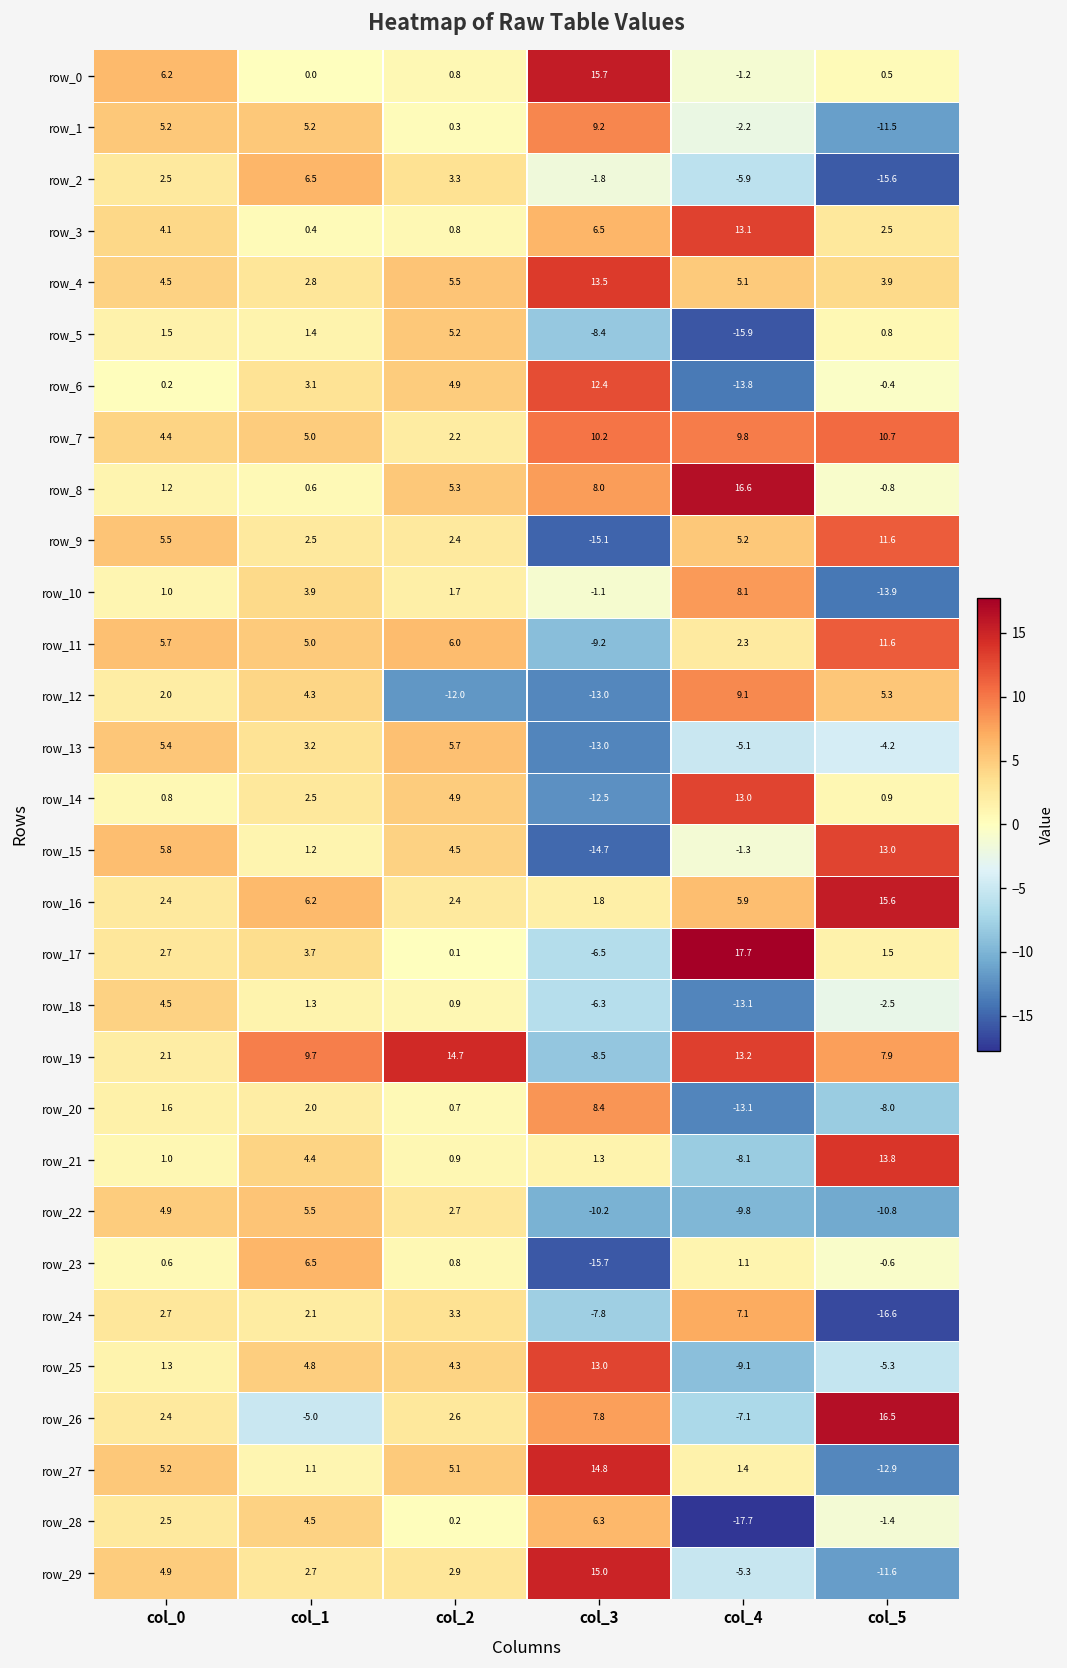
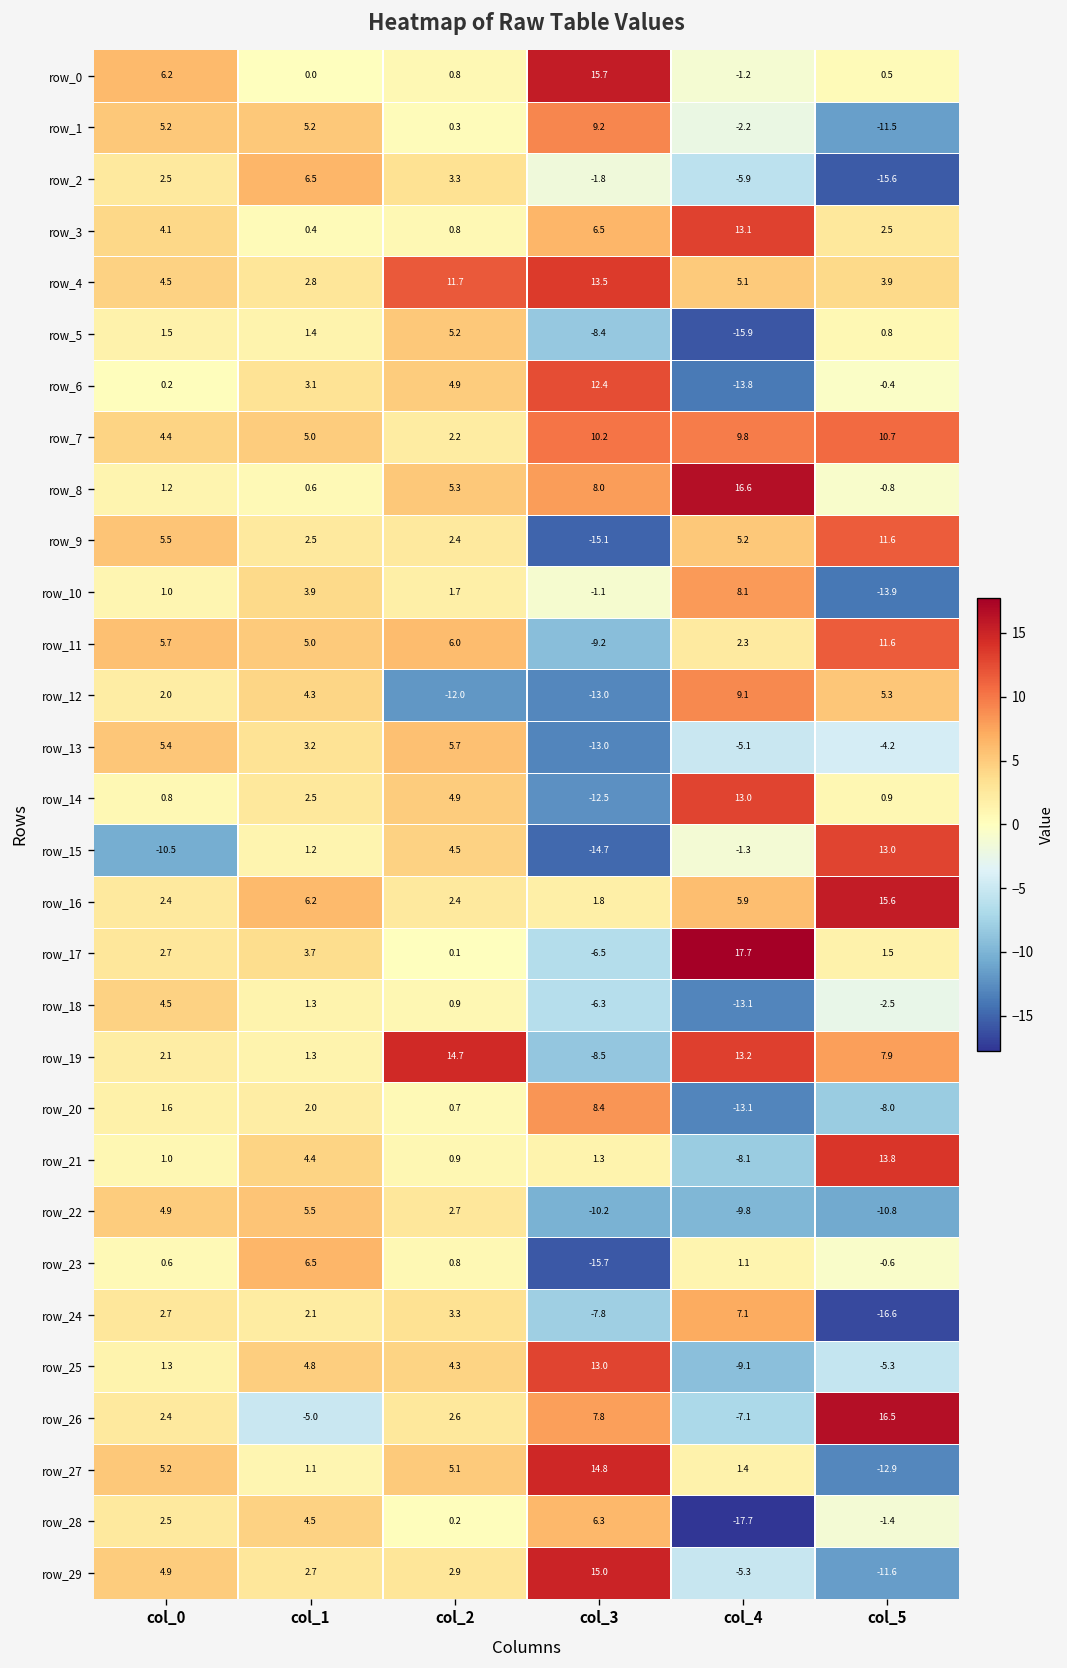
  {
    "row_0": {
      "col_0": 6.2,
      "col_1": 0.0,
      "col_2": 0.8,
      "col_3": 15.7,
      "col_4": -1.2,
      "col_5": 0.5
    },
    "row_1": {
      "col_0": 5.2,
      "col_1": 5.2,
      "col_2": 0.3,
      "col_3": 9.2,
      "col_4": -2.2,
      "col_5": -11.5
    },
    "row_2": {
      "col_0": 2.5,
      "col_1": 6.5,
      "col_2": 3.3,
      "col_3": -1.8,
      "col_4": -5.9,
      "col_5": -15.6
    },
    "row_3": {
      "col_0": 4.1,
      "col_1": 0.4,
      "col_2": 0.8,
      "col_3": 6.5,
      "col_4": 13.1,
      "col_5": 2.5
    },
    "row_4": {
      "col_0": 4.5,
      "col_1": 2.8,
-     "col_2": 5.5,
+     "col_2": 11.7,
      "col_3": 13.5,
      "col_4": 5.1,
      "col_5": 3.9
    },
    "row_5": {
      "col_0": 1.5,
      "col_1": 1.4,
      "col_2": 5.2,
      "col_3": -8.4,
      "col_4": -15.9,
      "col_5": 0.8
    },
    "row_6": {
      "col_0": 0.2,
      "col_1": 3.1,
      "col_2": 4.9,
      "col_3": 12.4,
      "col_4": -13.8,
      "col_5": -0.4
    },
    "row_7": {
      "col_0": 4.4,
      "col_1": 5.0,
      "col_2": 2.2,
      "col_3": 10.2,
      "col_4": 9.8,
      "col_5": 10.7
    },
    "row_8": {
      "col_0": 1.2,
      "col_1": 0.6,
      "col_2": 5.3,
      "col_3": 8.0,
      "col_4": 16.6,
      "col_5": -0.8
    },
    "row_9": {
      "col_0": 5.5,
      "col_1": 2.5,
      "col_2": 2.4,
      "col_3": -15.1,
      "col_4": 5.2,
      "col_5": 11.6
    },
    "row_10": {
      "col_0": 1.0,
      "col_1": 3.9,
      "col_2": 1.7,
      "col_3": -1.1,
      "col_4": 8.1,
      "col_5": -13.9
    },
    "row_11": {
      "col_0": 5.7,
      "col_1": 5.0,
      "col_2": 6.0,
      "col_3": -9.2,
      "col_4": 2.3,
      "col_5": 11.6
    },
    "row_12": {
      "col_0": 2.0,
      "col_1": 4.3,
      "col_2": -12.0,
      "col_3": -13.0,
      "col_4": 9.1,
      "col_5": 5.3
    },
    "row_13": {
      "col_0": 5.4,
      "col_1": 3.2,
      "col_2": 5.7,
      "col_3": -13.0,
      "col_4": -5.1,
      "col_5": -4.2
    },
    "row_14": {
      "col_0": 0.8,
      "col_1": 2.5,
      "col_2": 4.9,
      "col_3": -12.5,
      "col_4": 13.0,
      "col_5": 0.9
    },
    "row_15": {
-     "col_0": 5.8,
+     "col_0": -10.5,
      "col_1": 1.2,
      "col_2": 4.5,
      "col_3": -14.7,
      "col_4": -1.3,
      "col_5": 13.0
    },
    "row_16": {
      "col_0": 2.4,
      "col_1": 6.2,
      "col_2": 2.4,
      "col_3": 1.8,
      "col_4": 5.9,
      "col_5": 15.6
    },
    "row_17": {
      "col_0": 2.7,
      "col_1": 3.7,
      "col_2": 0.1,
      "col_3": -6.5,
      "col_4": 17.7,
      "col_5": 1.5
    },
    "row_18": {
      "col_0": 4.5,
      "col_1": 1.3,
      "col_2": 0.9,
      "col_3": -6.3,
      "col_4": -13.1,
      "col_5": -2.5
    },
    "row_19": {
      "col_0": 2.1,
-     "col_1": 9.7,
+     "col_1": 1.3,
      "col_2": 14.7,
      "col_3": -8.5,
      "col_4": 13.2,
      "col_5": 7.9
    },
    "row_20": {
      "col_0": 1.6,
      "col_1": 2.0,
      "col_2": 0.7,
      "col_3": 8.4,
      "col_4": -13.1,
      "col_5": -8.0
    },
    "row_21": {
      "col_0": 1.0,
      "col_1": 4.4,
      "col_2": 0.9,
      "col_3": 1.3,
      "col_4": -8.1,
      "col_5": 13.8
    },
    "row_22": {
      "col_0": 4.9,
      "col_1": 5.5,
      "col_2": 2.7,
      "col_3": -10.2,
      "col_4": -9.8,
      "col_5": -10.8
    },
    "row_23": {
      "col_0": 0.6,
      "col_1": 6.5,
      "col_2": 0.8,
      "col_3": -15.7,
      "col_4": 1.1,
      "col_5": -0.6
    },
    "row_24": {
      "col_0": 2.7,
      "col_1": 2.1,
      "col_2": 3.3,
      "col_3": -7.8,
      "col_4": 7.1,
      "col_5": -16.6
    },
    "row_25": {
      "col_0": 1.3,
      "col_1": 4.8,
      "col_2": 4.3,
      "col_3": 13.0,
      "col_4": -9.1,
      "col_5": -5.3
    },
    "row_26": {
      "col_0": 2.4,
      "col_1": -5.0,
      "col_2": 2.6,
      "col_3": 7.8,
      "col_4": -7.1,
      "col_5": 16.5
    },
    "row_27": {
      "col_0": 5.2,
      "col_1": 1.1,
      "col_2": 5.1,
      "col_3": 14.8,
      "col_4": 1.4,
      "col_5": -12.9
    },
    "row_28": {
      "col_0": 2.5,
      "col_1": 4.5,
      "col_2": 0.2,
      "col_3": 6.3,
      "col_4": -17.7,
      "col_5": -1.4
    },
    "row_29": {
      "col_0": 4.9,
      "col_1": 2.7,
      "col_2": 2.9,
      "col_3": 15.0,
      "col_4": -5.3,
      "col_5": -11.6
    }
  }
